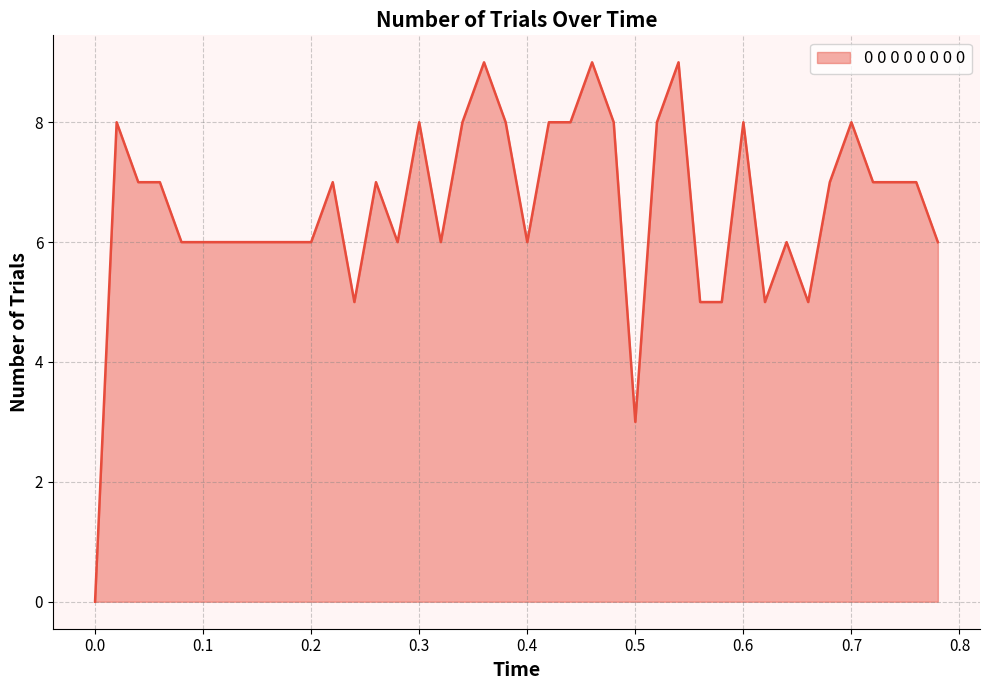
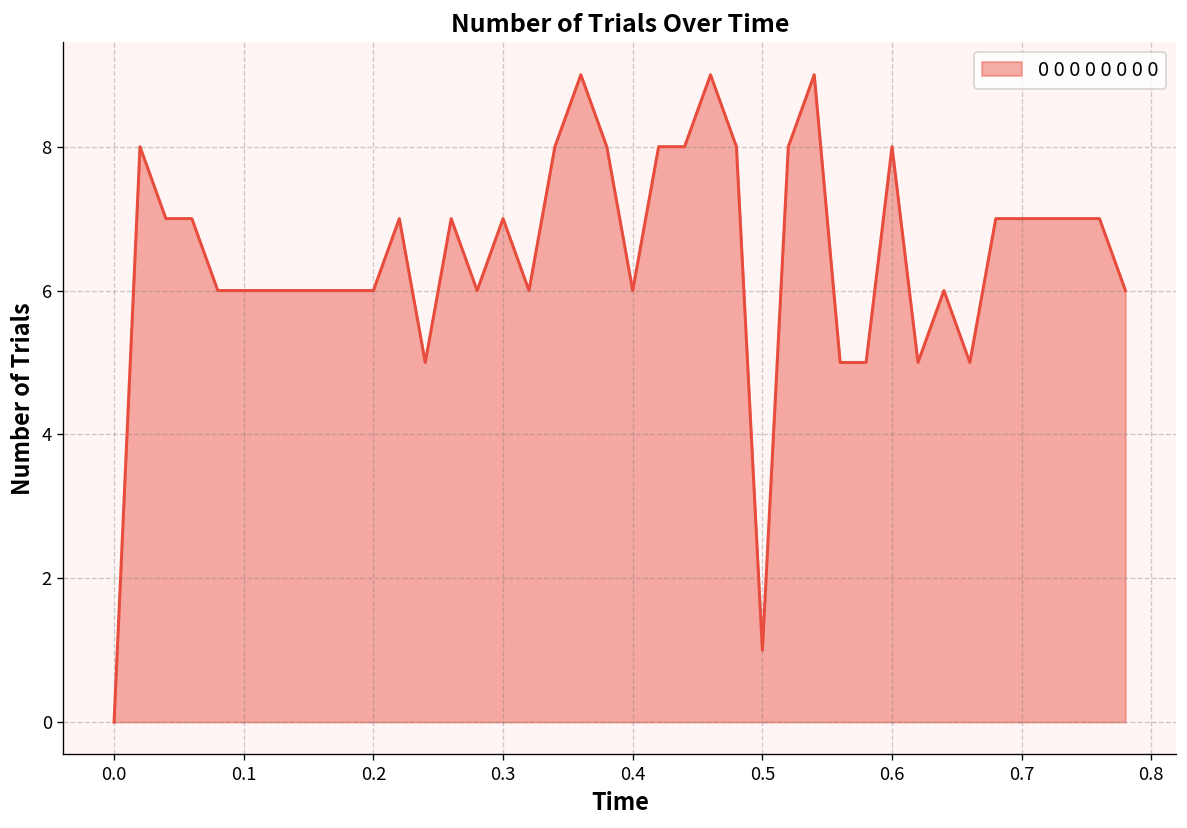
  {
    "0.0": 0,
    "0.1": 6,
    "0.2": 6,
-   "0.3": 8,
+   "0.3": 7,
    "0.4": 6,
-   "0.5": 3,
+   "0.5": 1,
    "0.6": 8,
-   "0.7": 8
+   "0.7": 7
  }
